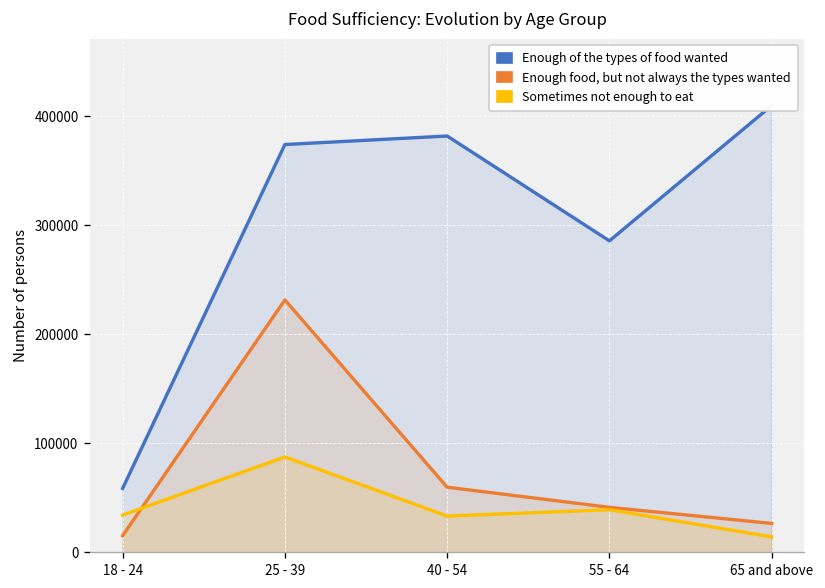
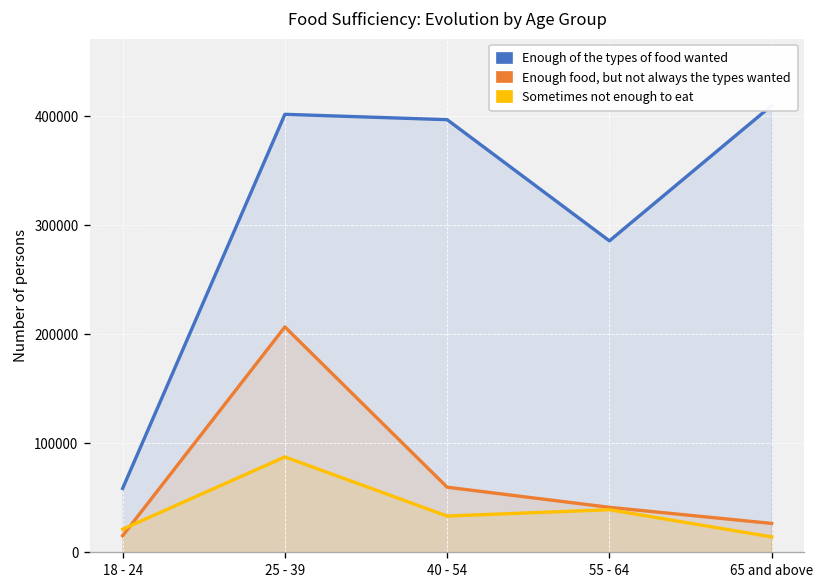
  {
    "Enough of the types of food wanted": {
      "18 - 24": 60000,
-     "25 - 39": 370000,
-     "40 - 54": 380000,
+     "25 - 39": 400000,
+     "40 - 54": 400000,
      "55 - 64": 290000
    },
    "Enough food, but not always the types wanted": {
      "18 - 24": 20000,
-     "25 - 39": 230000,
+     "25 - 39": 210000,
      "40 - 54": 60000,
      "65 and above": 30000
    },
    "Sometimes not enough to eat": {
-     "18 - 24": 30000,
+     "18 - 24": 20000,
      "25 - 39": 90000,
      "40 - 54": 30000,
      "65 and above": 10000
    }
  }
